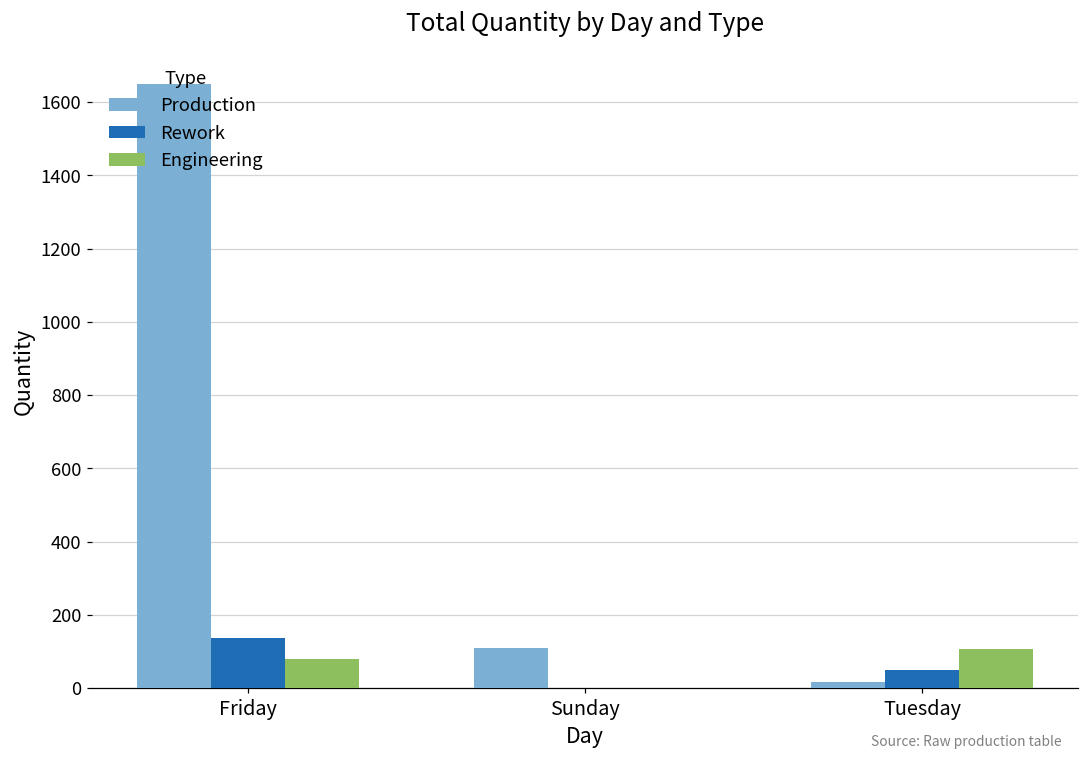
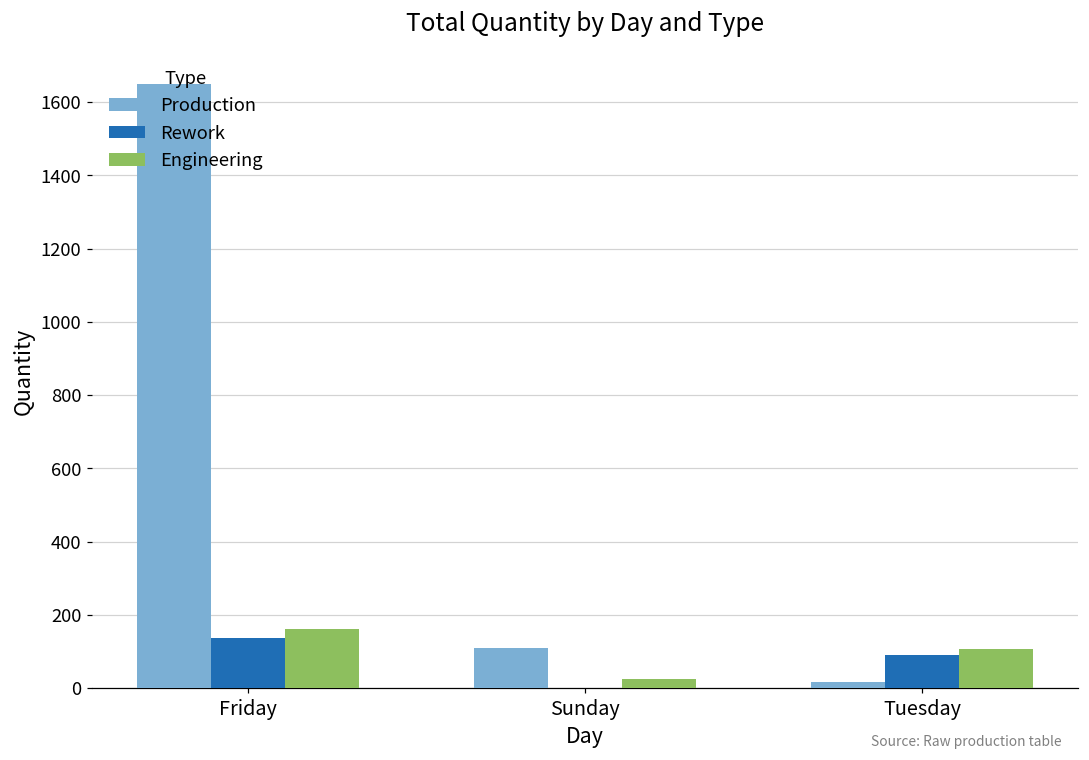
  {
    "Production": {
      "Friday": 1650,
      "Sunday": 110,
      "Tuesday": 20
    },
    "Rework": {
      "Friday": 140,
      "Sunday": 0,
-     "Tuesday": 50
+     "Tuesday": 90
    },
    "Engineering": {
-     "Friday": 80,
-     "Sunday": 0,
+     "Friday": 160,
+     "Sunday": 30,
      "Tuesday": 110
    }
  }
